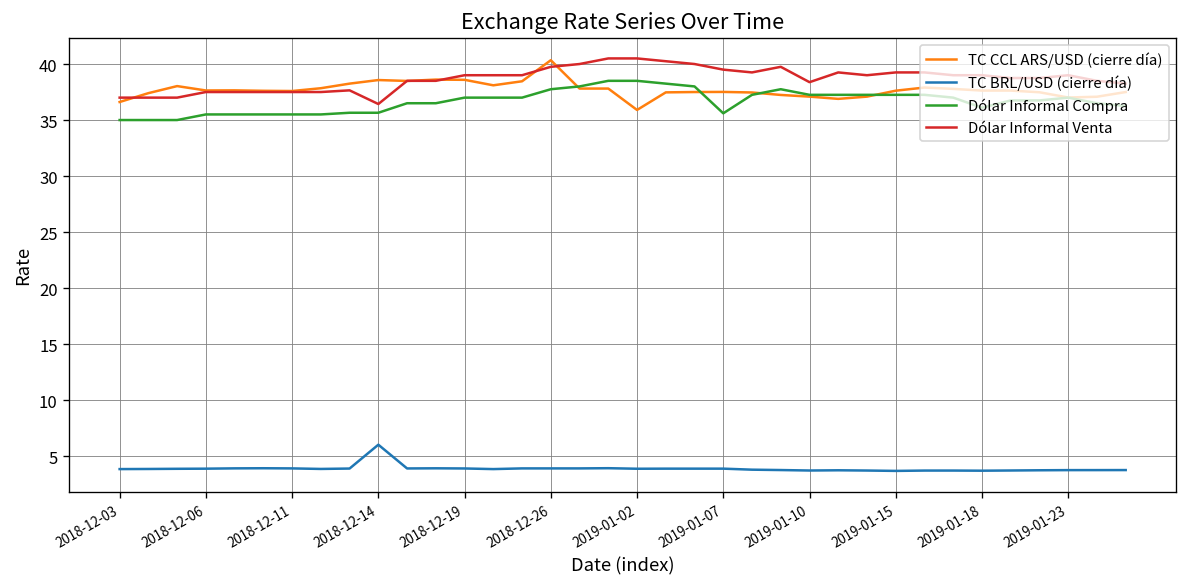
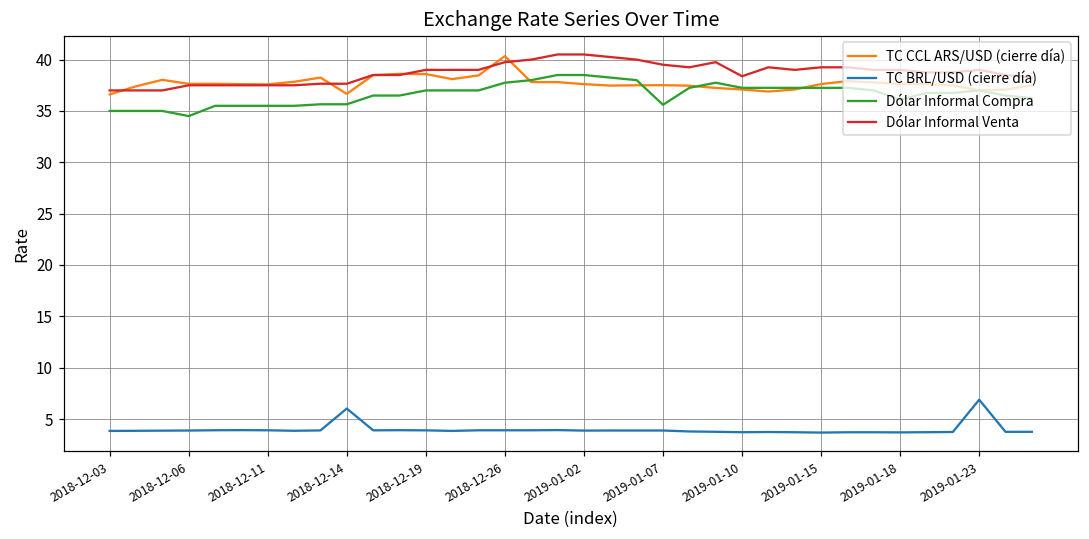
  {
    "TC CCL ARS/USD (cierre día)": {
      "2018-12-03": 37,
-     "2018-12-14": 39,
+     "2018-12-14": 37,
      "2018-12-19": 39,
      "2018-12-26": 40,
-     "2019-01-02": 36,
+     "2019-01-02": 38,
      "2019-01-07": 38,
      "2019-01-15": 38
    },
    "TC BRL/USD (cierre día)": {
      "2018-12-03": 4,
      "2018-12-06": 4,
      "2018-12-11": 4,
      "2018-12-14": 6,
      "2018-12-19": 4,
      "2018-12-26": 4,
      "2019-01-02": 4,
      "2019-01-07": 4,
      "2019-01-10": 4,
      "2019-01-15": 4,
      "2019-01-18": 4,
-     "2019-01-23": 4
+     "2019-01-23": 7
    },
    "Dólar Informal Compra": {
      "2018-12-03": 35,
-     "2018-12-06": 36,
+     "2018-12-06": 35,
      "2018-12-11": 36,
      "2018-12-14": 36,
      "2018-12-19": 37,
      "2018-12-26": 38,
      "2019-01-02": 39,
      "2019-01-07": 36,
      "2019-01-15": 37
    },
    "Dólar Informal Venta": {
      "2018-12-03": 37,
-     "2018-12-14": 36,
+     "2018-12-14": 38,
      "2018-12-19": 39,
      "2018-12-26": 40,
      "2019-01-02": 41,
      "2019-01-07": 40,
      "2019-01-10": 38,
      "2019-01-15": 39
    }
  }
